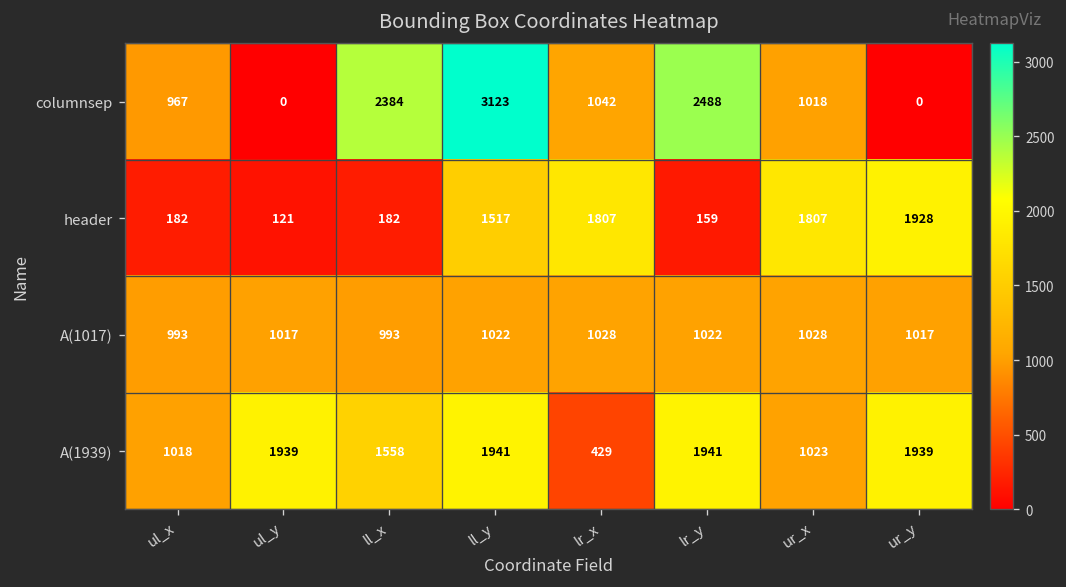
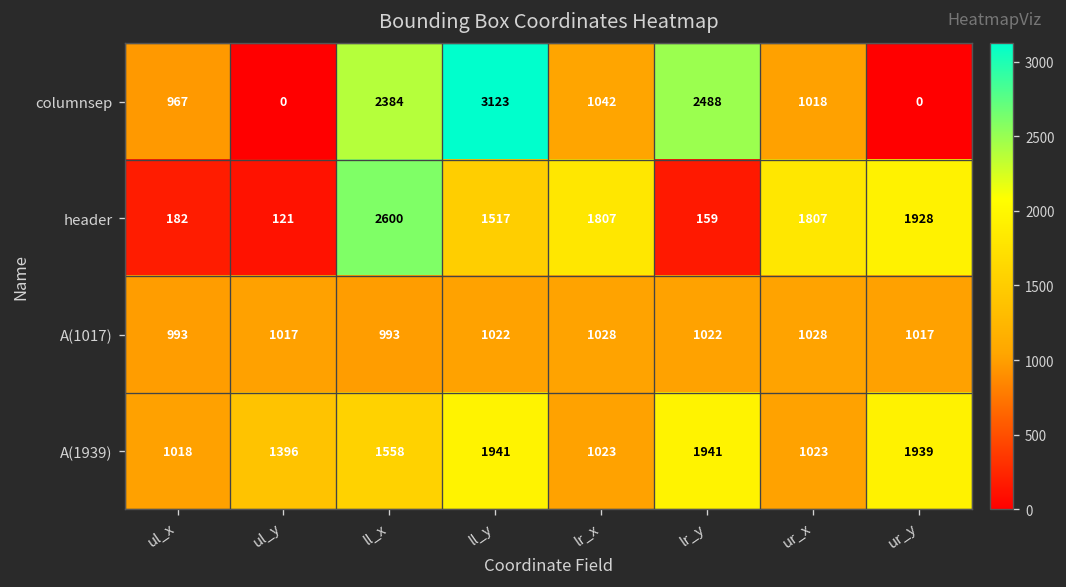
  {
    "columnsep": {
      "ul_x": 967,
      "ul_y": 0,
      "ll_x": 2384,
      "ll_y": 3123,
      "lr_x": 1042,
      "lr_y": 2488,
      "ur_x": 1018,
      "ur_y": 0
    },
    "header": {
      "ul_x": 182,
      "ul_y": 121,
-     "ll_x": 182,
+     "ll_x": 2600,
      "ll_y": 1517,
      "lr_x": 1807,
      "lr_y": 159,
      "ur_x": 1807,
      "ur_y": 1928
    },
    "A(1017)": {
      "ul_x": 993,
      "ul_y": 1017,
      "ll_x": 993,
      "ll_y": 1022,
      "lr_x": 1028,
      "lr_y": 1022,
      "ur_x": 1028,
      "ur_y": 1017
    },
    "A(1939)": {
      "ul_x": 1018,
-     "ul_y": 1939,
+     "ul_y": 1396,
      "ll_x": 1558,
      "ll_y": 1941,
-     "lr_x": 429,
+     "lr_x": 1023,
      "lr_y": 1941,
      "ur_x": 1023,
      "ur_y": 1939
    }
  }
